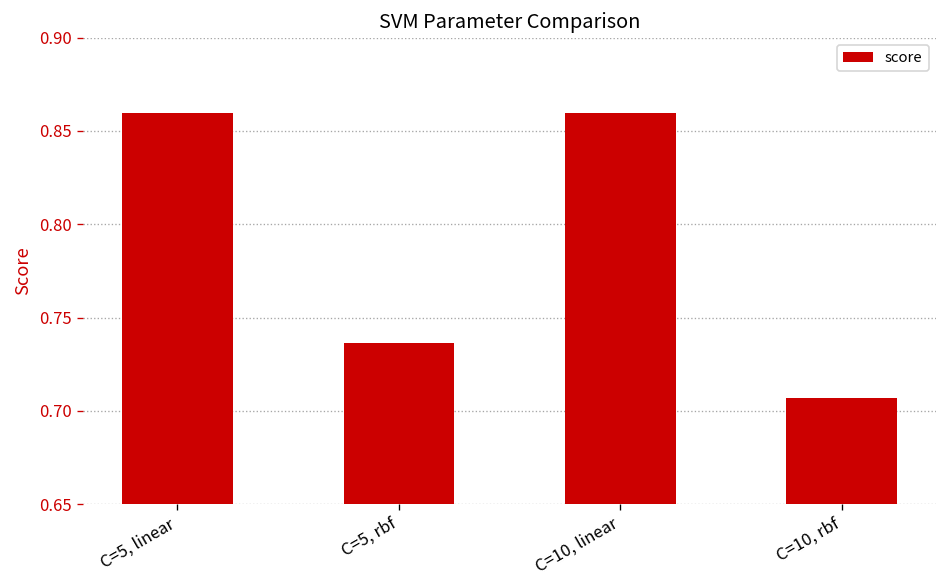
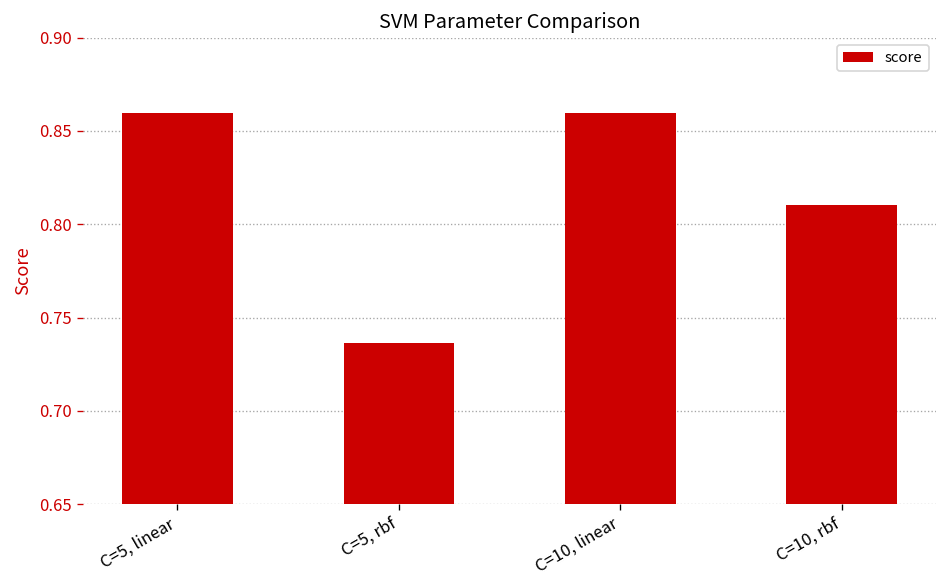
  {
    "C=5, linear": 0.860,
    "C=5, rbf": 0.736,
    "C=10, linear": 0.860,
-   "C=10, rbf": 0.707
+   "C=10, rbf": 0.810
  }
